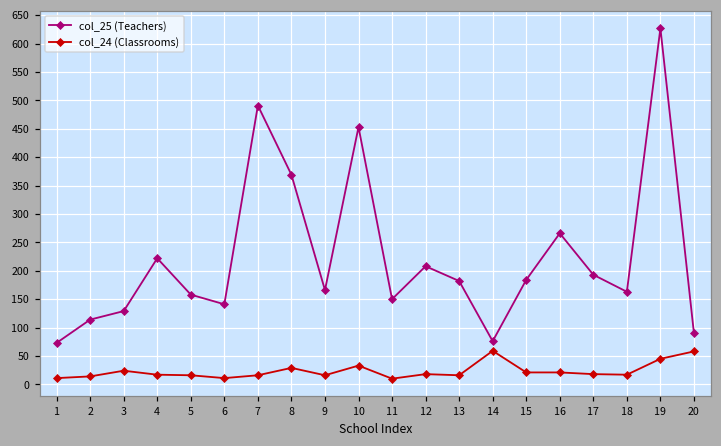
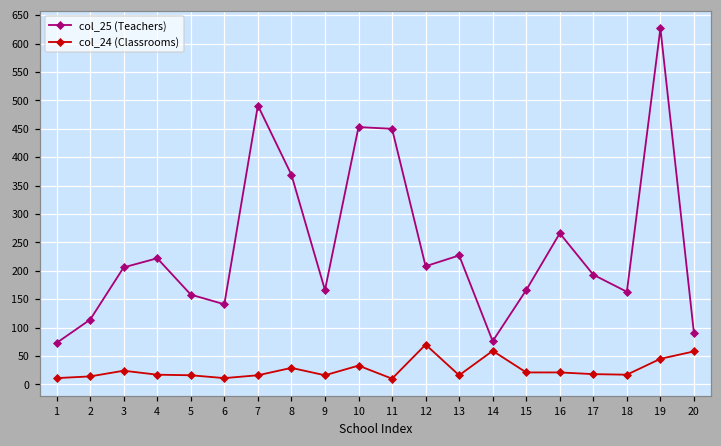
  {
    "col_25 (Teachers)": {
      "1": 70,
      "2": 110,
-     "3": 130,
+     "3": 210,
      "4": 220,
      "5": 160,
      "6": 140,
      "7": 490,
      "8": 370,
      "9": 170,
      "10": 450,
-     "11": 150,
+     "11": 450,
      "12": 210,
-     "13": 180,
+     "13": 230,
      "14": 80,
-     "15": 180,
+     "15": 170,
      "16": 270,
      "17": 190,
      "18": 160,
      "19": 630,
      "20": 90
    },
    "col_24 (Classrooms)": {
      "1": 10,
      "2": 10,
      "3": 20,
      "4": 20,
      "5": 20,
      "6": 10,
      "7": 20,
      "8": 30,
      "9": 20,
      "10": 30,
      "11": 10,
-     "12": 20,
+     "12": 70,
      "13": 20,
      "14": 60,
      "15": 20,
      "16": 20,
      "17": 20,
      "18": 20,
      "19": 50,
      "20": 60
    }
  }
